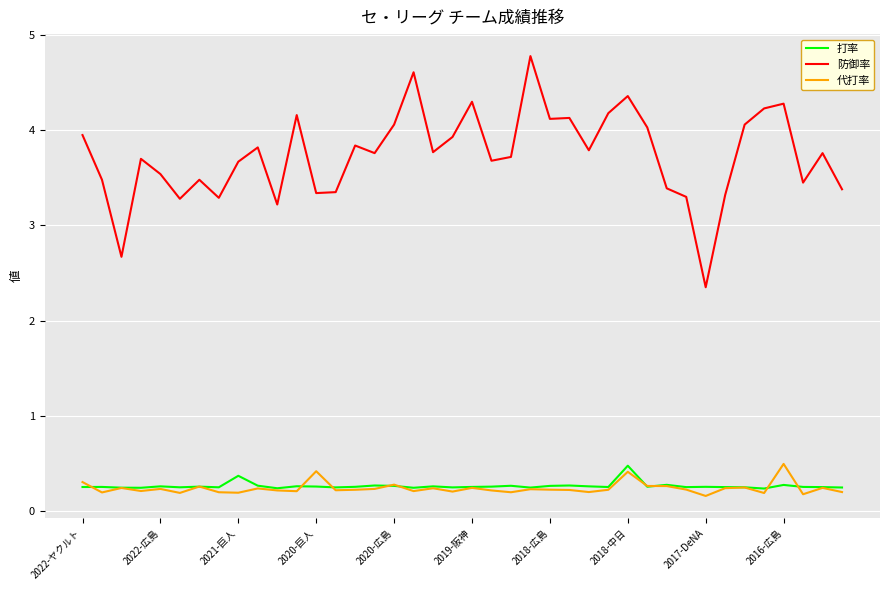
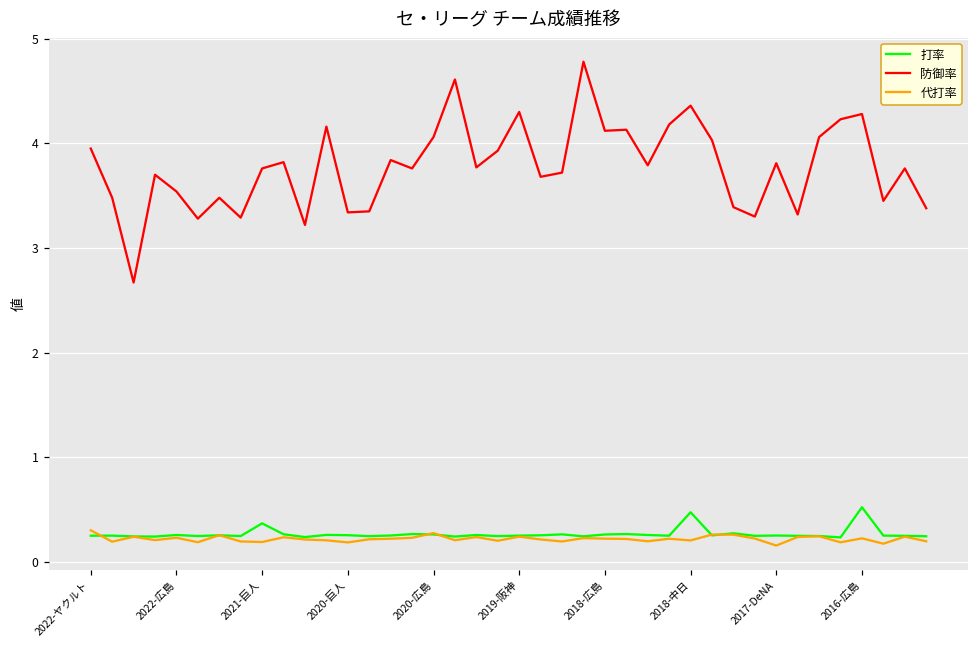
  {
    "打率": {
      "2022-ヤクルト": 0.3,
      "2021-巨人": 0.4,
      "2020-巨人": 0.3,
      "2018-広島": 0.3,
      "2018-中日": 0.5,
      "2017-DeNA": 0.3,
-     "2016-広島": 0.3
+     "2016-広島": 0.5
    },
    "防御率": {
      "2022-ヤクルト": 4.0,
      "2022-広島": 3.5,
-     "2021-巨人": 3.7,
+     "2021-巨人": 3.8,
      "2020-巨人": 3.3,
      "2020-広島": 4.1,
      "2019-阪神": 4.3,
      "2018-広島": 4.1,
      "2018-中日": 4.4,
-     "2017-DeNA": 2.4,
+     "2017-DeNA": 3.8,
      "2016-広島": 4.3
    },
    "代打率": {
      "2022-ヤクルト": 0.3,
      "2021-巨人": 0.2,
-     "2020-巨人": 0.4,
+     "2020-巨人": 0.2,
      "2018-広島": 0.2,
-     "2018-中日": 0.4,
+     "2018-中日": 0.2,
      "2017-DeNA": 0.2,
-     "2016-広島": 0.5
+     "2016-広島": 0.2
    }
  }
